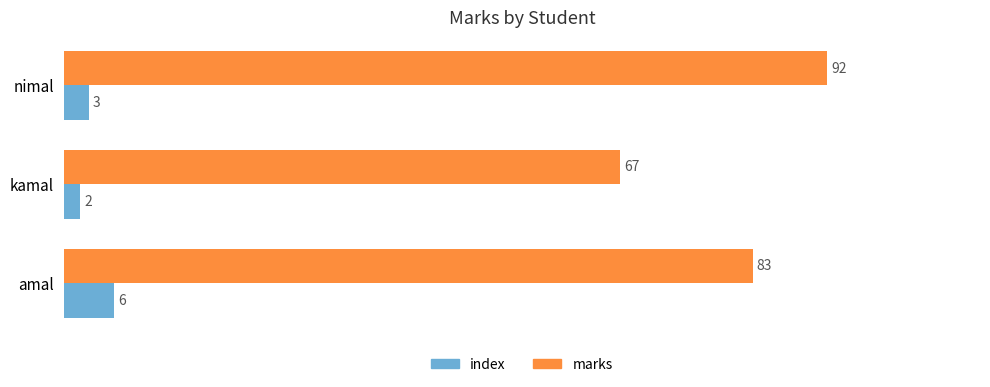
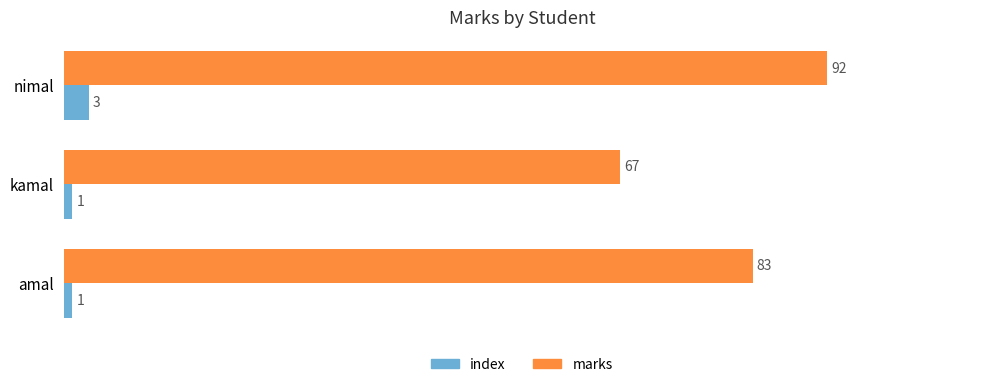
  {
    "marks": {
      "nimal": 92,
      "kamal": 67,
      "amal": 83
    },
    "index": {
      "nimal": 3,
-     "kamal": 2,
-     "amal": 6
+     "kamal": 1,
+     "amal": 1
    }
  }
